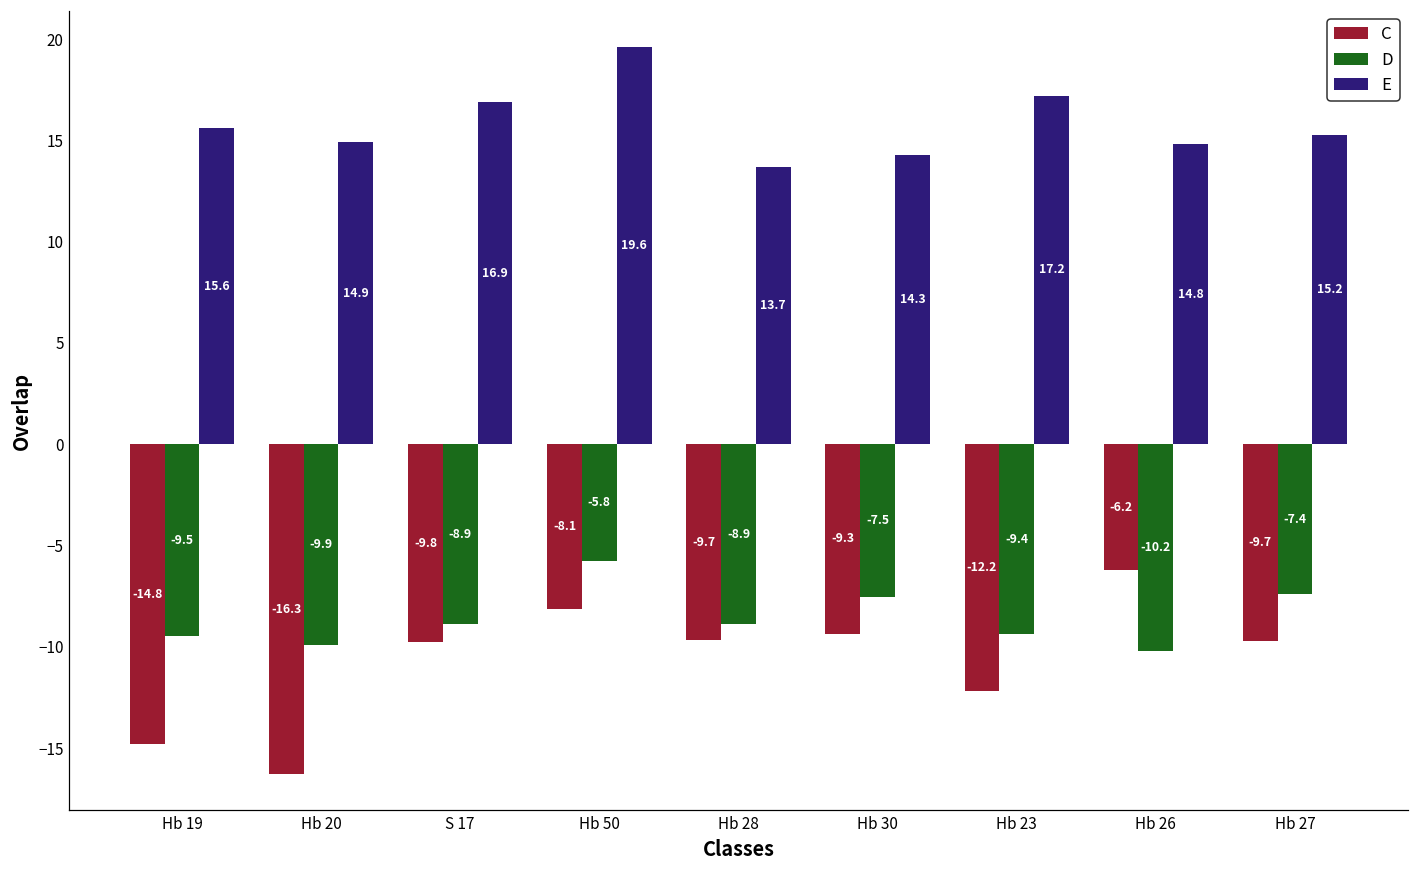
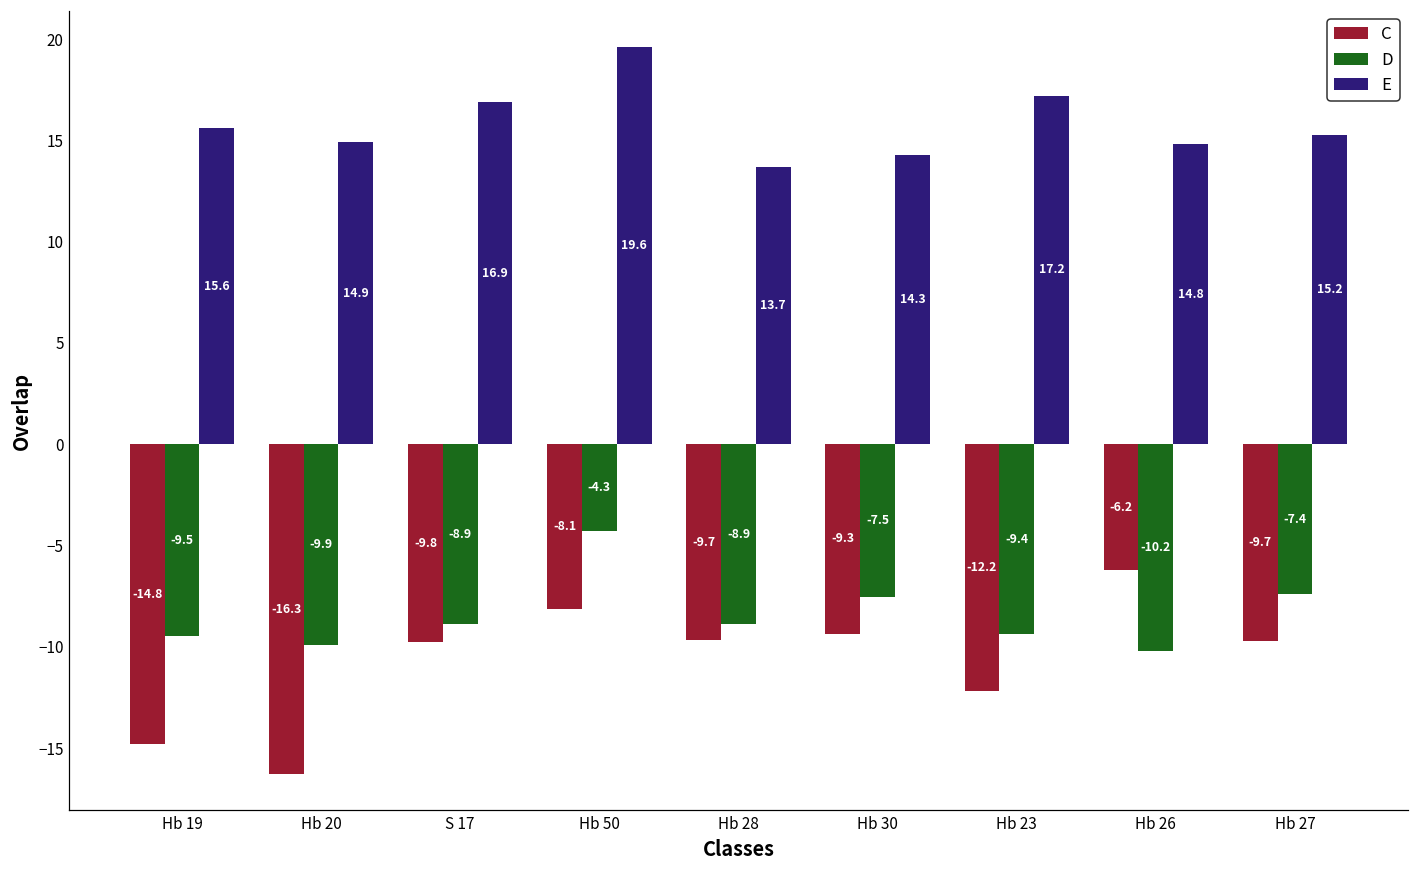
  {
    "C": {
      "Hb 19": -14.8,
      "Hb 20": -16.3,
      "S 17": -9.8,
      "Hb 50": -8.1,
      "Hb 28": -9.7,
      "Hb 30": -9.3,
      "Hb 23": -12.2,
      "Hb 26": -6.2,
      "Hb 27": -9.7
    },
    "D": {
      "Hb 19": -9.5,
      "Hb 20": -9.9,
      "S 17": -8.9,
-     "Hb 50": -5.8,
+     "Hb 50": -4.3,
      "Hb 28": -8.9,
      "Hb 30": -7.5,
      "Hb 23": -9.4,
      "Hb 26": -10.2,
      "Hb 27": -7.4
    },
    "E": {
      "Hb 19": 15.6,
      "Hb 20": 14.9,
      "S 17": 16.9,
      "Hb 50": 19.6,
      "Hb 28": 13.7,
      "Hb 30": 14.3,
      "Hb 23": 17.2,
      "Hb 26": 14.8,
      "Hb 27": 15.2
    }
  }
